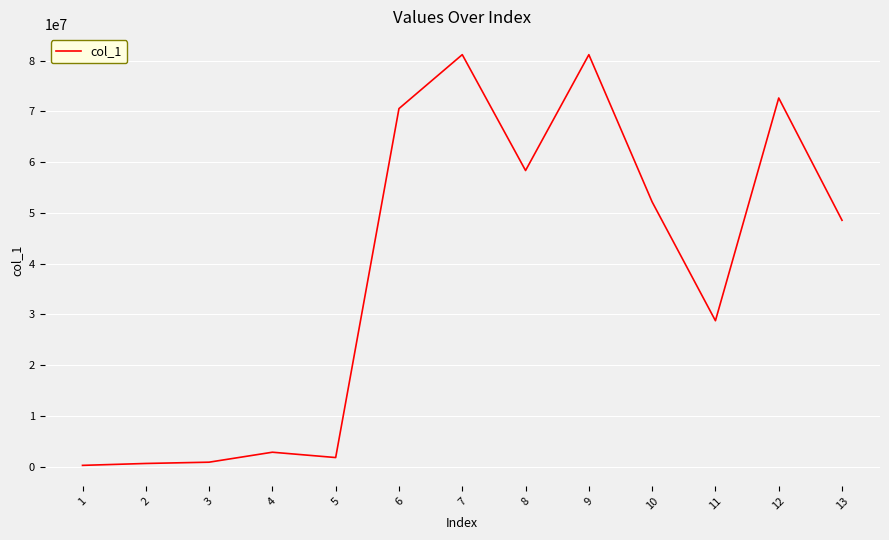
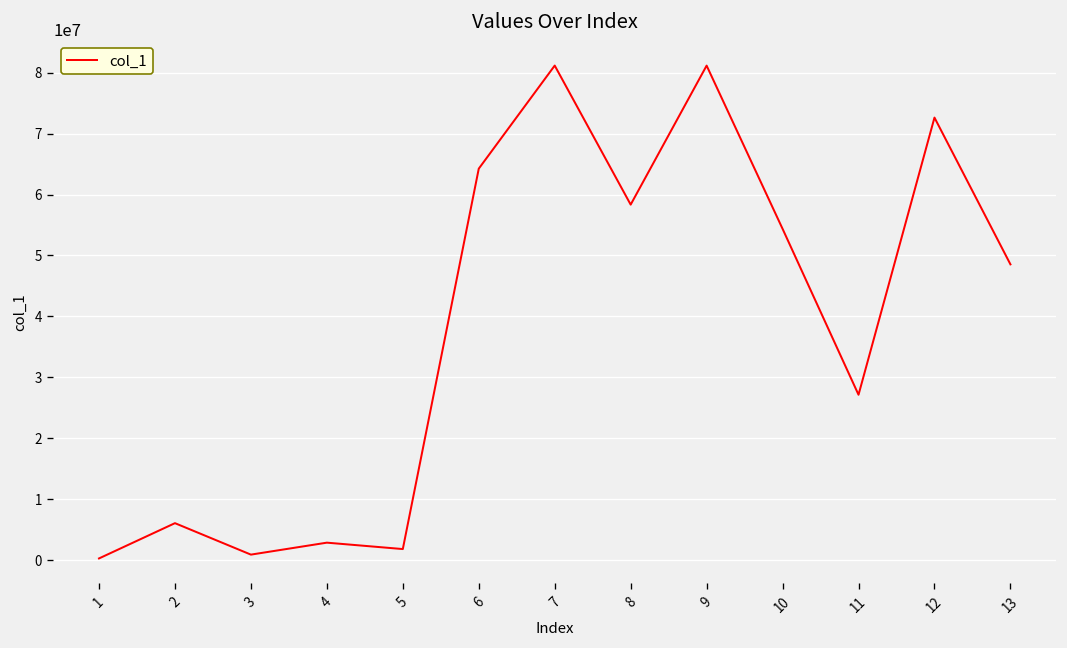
  {
    "1": 0,
-   "2": 1000000,
+   "2": 6000000,
    "3": 1000000,
    "4": 3000000,
    "5": 2000000,
-   "6": 71000000,
+   "6": 64000000,
    "7": 81000000,
    "8": 58000000,
    "9": 81000000,
-   "10": 52000000,
-   "11": 29000000,
+   "10": 54000000,
+   "11": 27000000,
    "12": 73000000,
    "13": 49000000
  }
